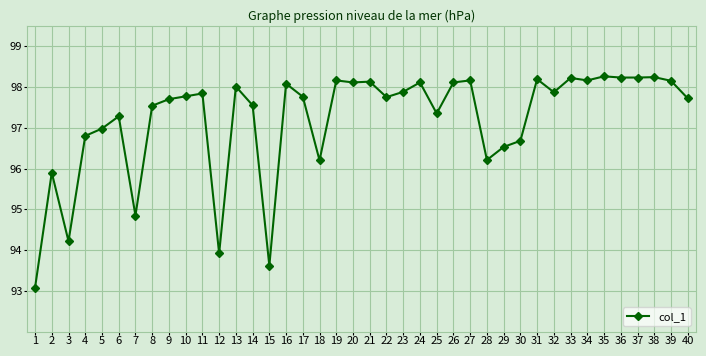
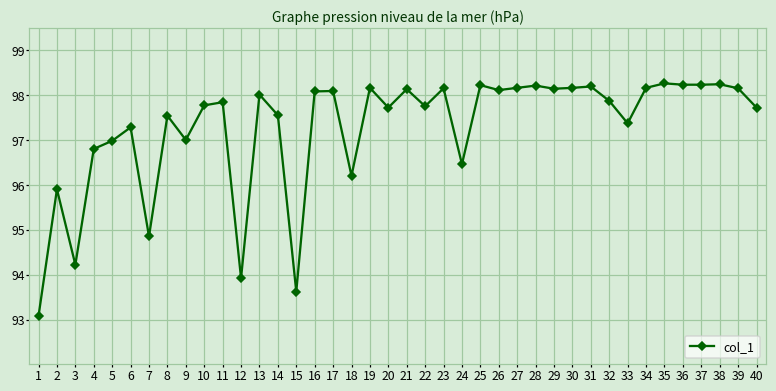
  {
    "1": 93.1,
    "2": 95.9,
    "3": 94.2,
    "4": 96.8,
    "5": 97.0,
    "6": 97.3,
    "7": 94.9,
    "8": 97.5,
-   "9": 97.7,
+   "9": 97.0,
    "10": 97.8,
    "11": 97.8,
    "12": 93.9,
    "13": 98.0,
    "14": 97.6,
    "15": 93.6,
    "16": 98.1,
-   "17": 97.8,
+   "17": 98.1,
    "18": 96.2,
    "19": 98.2,
-   "20": 98.1,
+   "20": 97.7,
    "21": 98.1,
    "22": 97.8,
-   "23": 97.9,
-   "24": 98.1,
-   "25": 97.4,
+   "23": 98.2,
+   "24": 96.5,
+   "25": 98.2,
    "26": 98.1,
    "27": 98.2,
-   "28": 96.2,
-   "29": 96.5,
-   "30": 96.7,
+   "28": 98.2,
+   "29": 98.1,
+   "30": 98.2,
    "31": 98.2,
    "32": 97.9,
-   "33": 98.2,
+   "33": 97.4,
    "34": 98.2,
    "35": 98.3,
    "36": 98.2,
    "37": 98.2,
    "38": 98.2,
    "39": 98.2,
    "40": 97.7
  }
